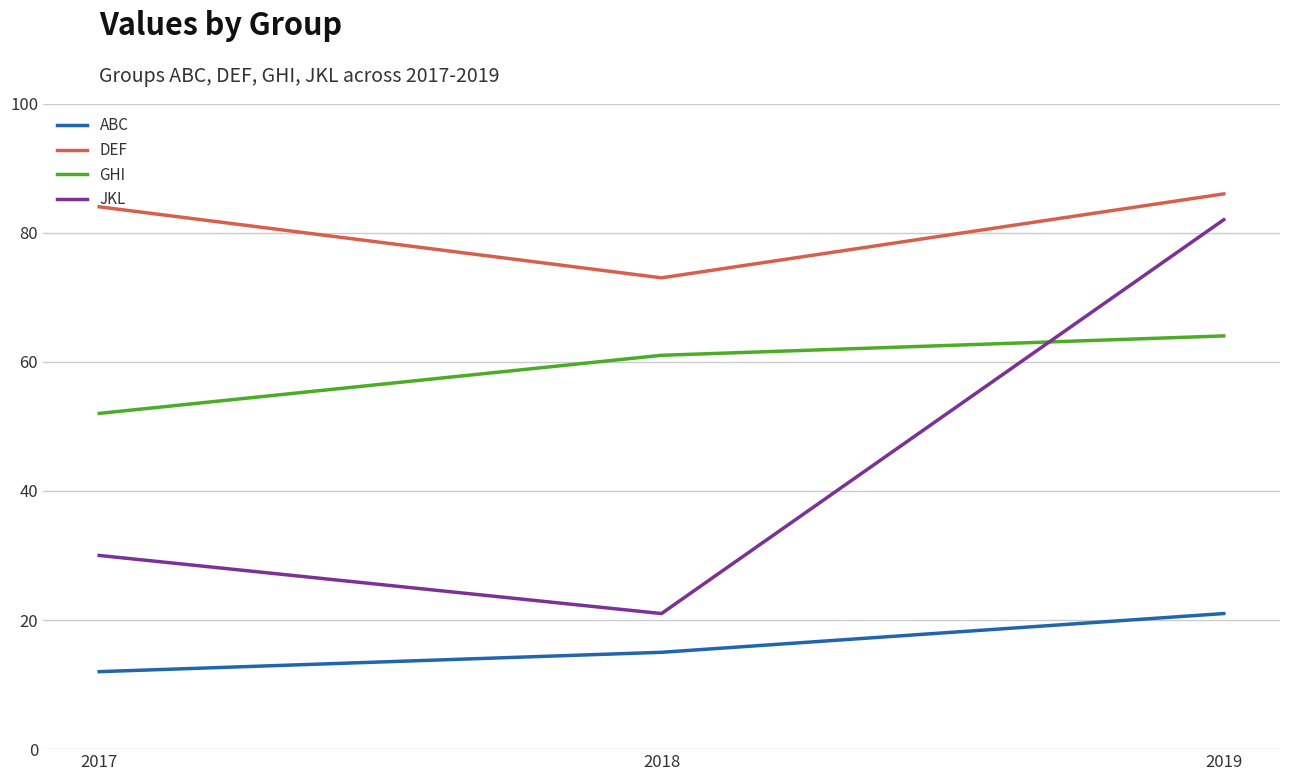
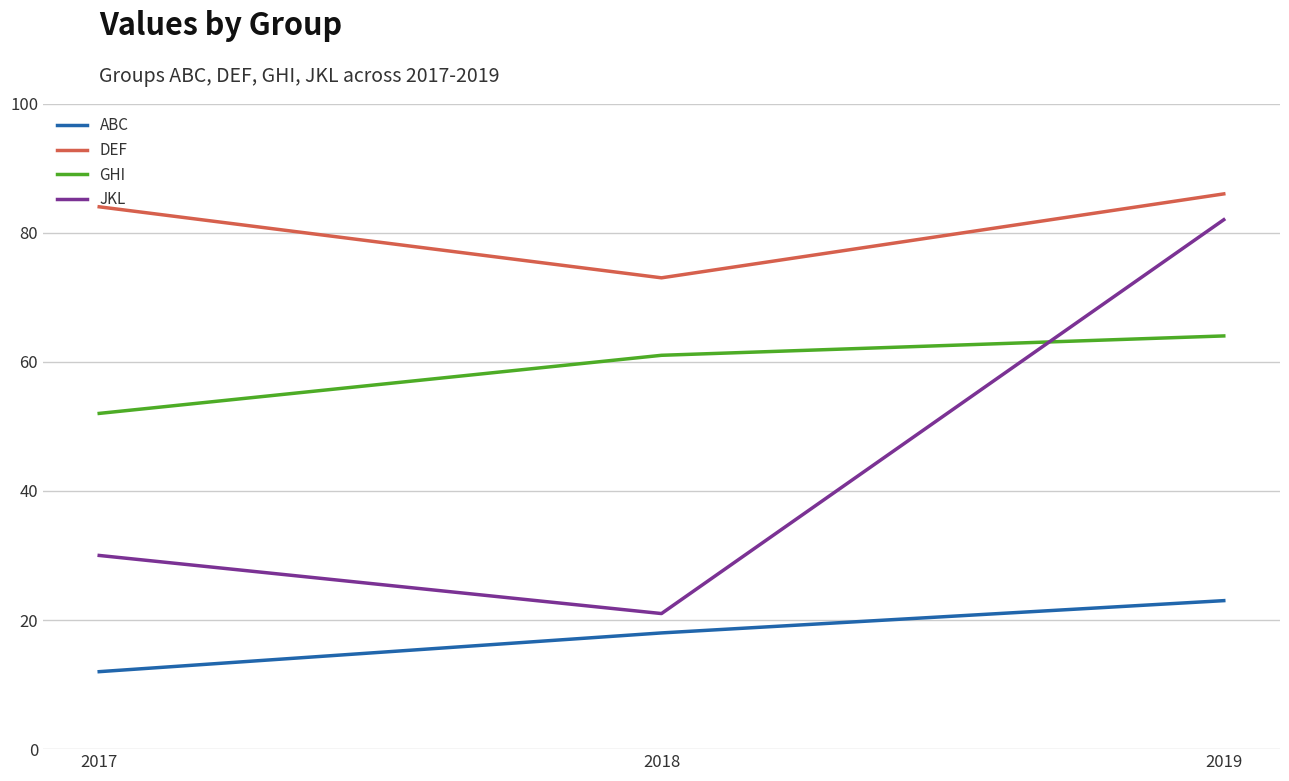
  {
    "ABC": {
      "2017": 12,
-     "2018": 15,
-     "2019": 21
+     "2018": 18,
+     "2019": 23
    },
    "DEF": {
      "2017": 84,
      "2018": 73,
      "2019": 86
    },
    "GHI": {
      "2017": 52,
      "2018": 61,
      "2019": 64
    },
    "JKL": {
      "2017": 30,
      "2018": 21,
      "2019": 82
    }
  }
